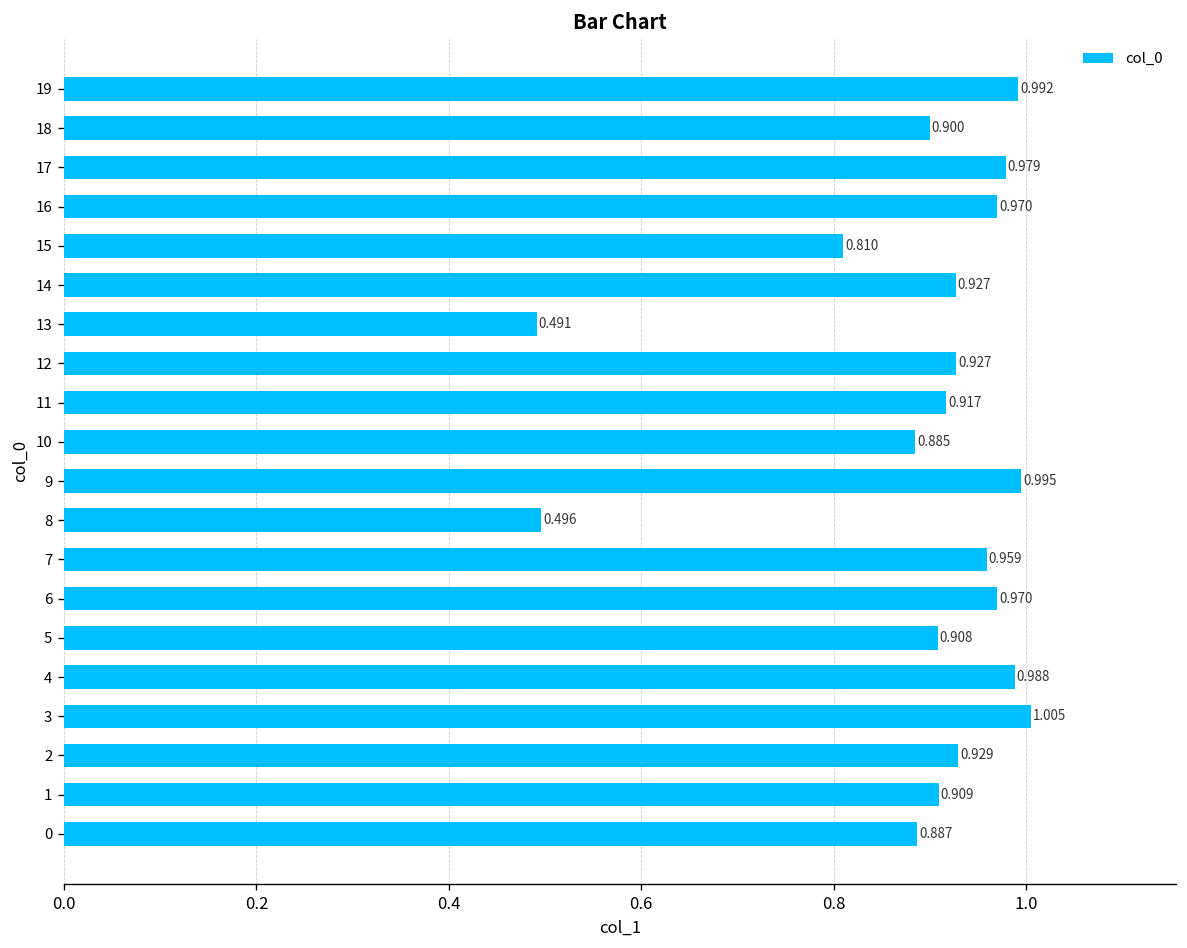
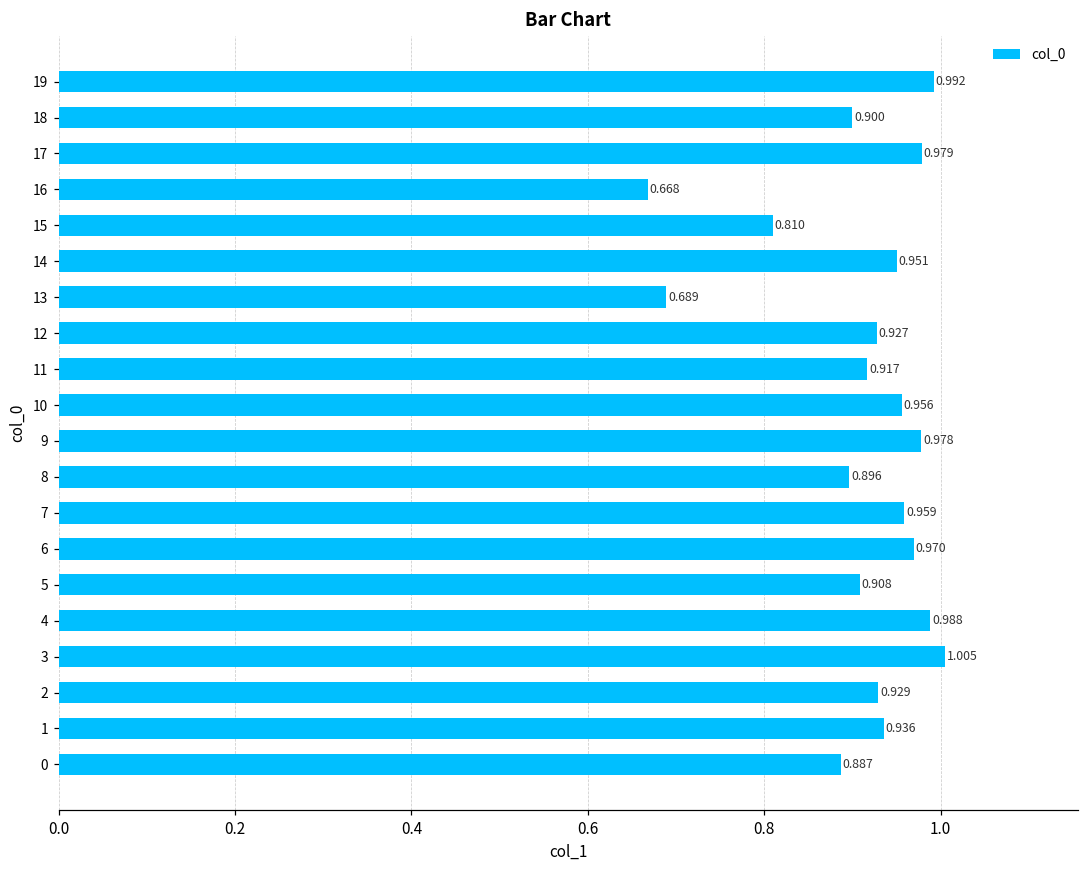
  {
    "19": 0.992,
    "18": 0.900,
    "17": 0.979,
-   "16": 0.970,
+   "16": 0.668,
    "15": 0.810,
-   "14": 0.927,
-   "13": 0.491,
+   "14": 0.951,
+   "13": 0.689,
    "12": 0.927,
    "11": 0.917,
-   "10": 0.885,
-   "9": 0.995,
-   "8": 0.496,
+   "10": 0.956,
+   "9": 0.978,
+   "8": 0.896,
    "7": 0.959,
    "6": 0.970,
    "5": 0.908,
    "4": 0.988,
    "3": 1.005,
    "2": 0.929,
-   "1": 0.909,
+   "1": 0.936,
    "0": 0.887
  }
